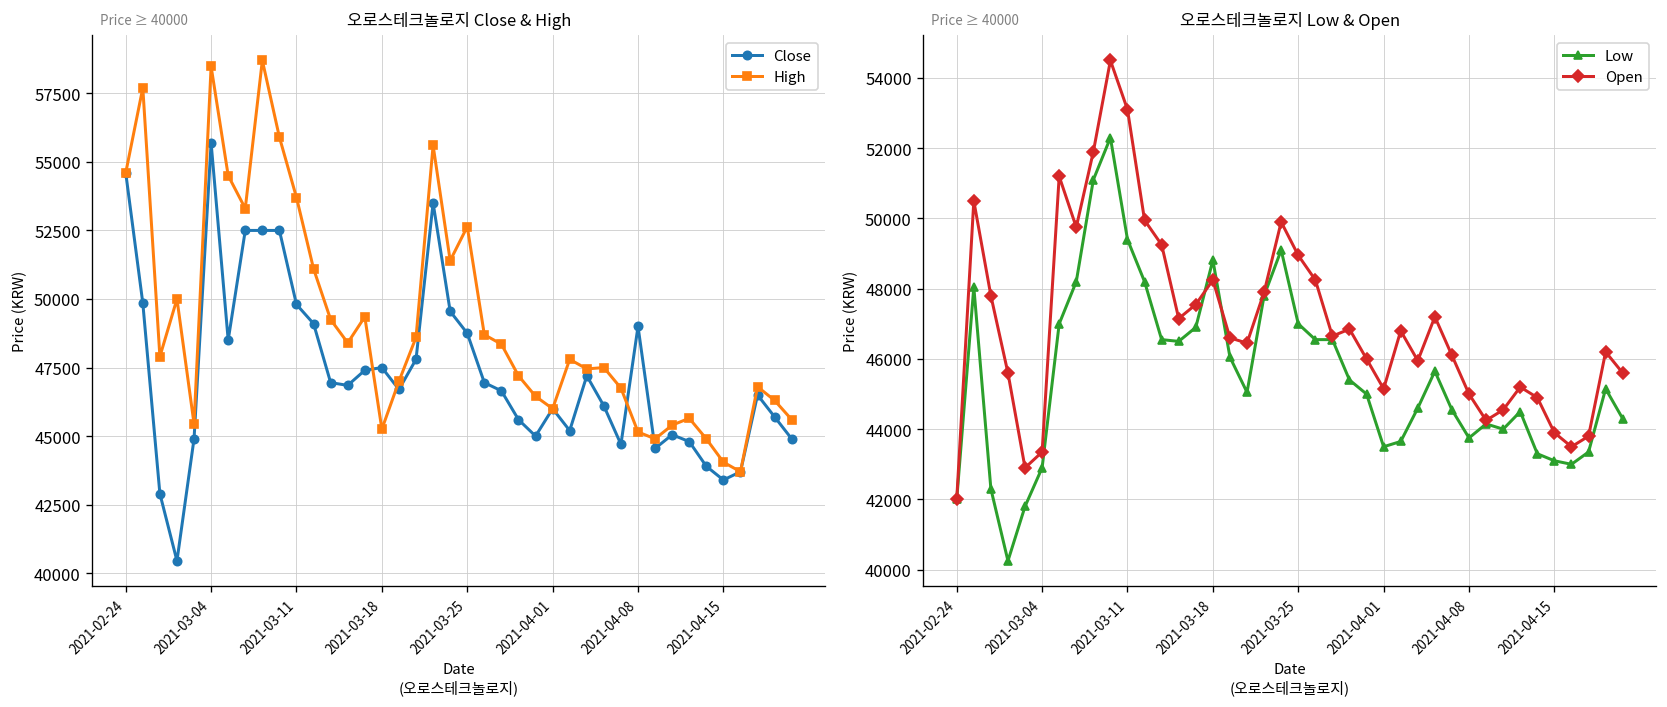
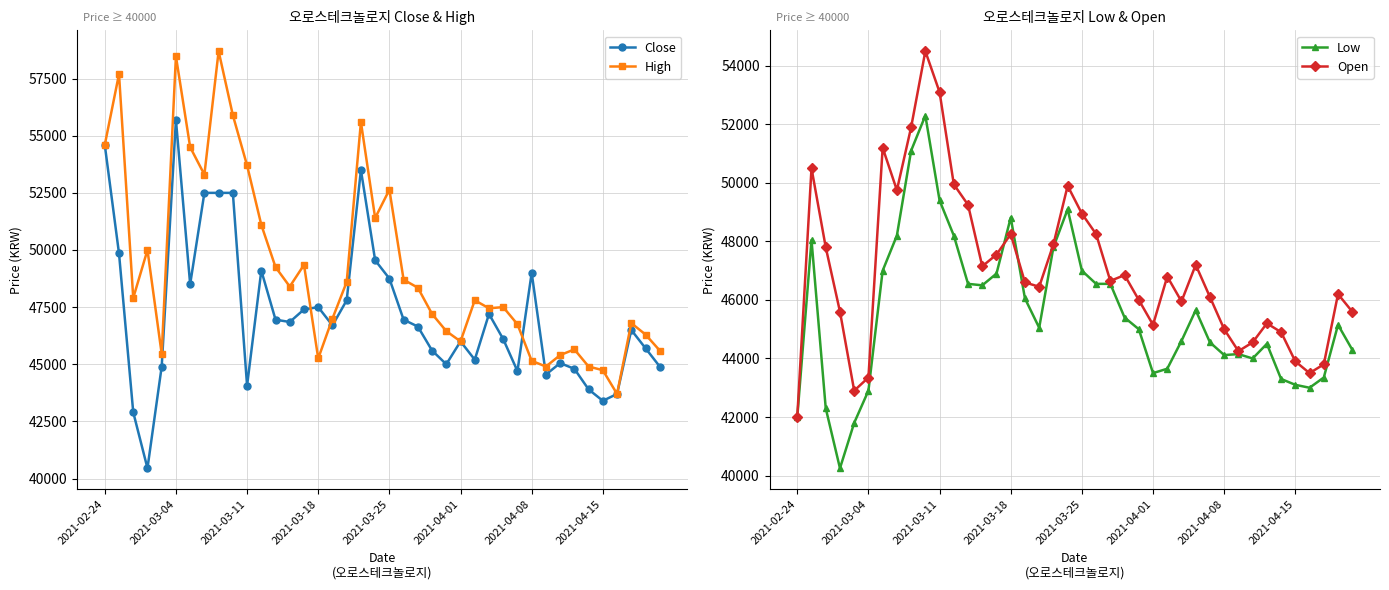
  {
    "오로스테크놀로지 Close & High": {
      "Close": {
        "2021-03-04": 55700,
-       "2021-03-11": 49800,
+       "2021-03-11": 44100,
        "2021-03-18": 47500,
        "2021-03-25": 48800,
        "2021-04-08": 49000,
        "2021-04-15": 43400
      },
      "High": {
        "2021-03-04": 58500,
        "2021-03-11": 53700,
        "2021-03-18": 45300,
        "2021-03-25": 52600,
        "2021-04-08": 45200,
-       "2021-04-15": 44100
+       "2021-04-15": 44700
      }
    },
    "오로스테크놀로지 Low & Open": {
      "Low": {
        "2021-03-04": 42900,
        "2021-03-11": 49400,
        "2021-03-18": 48800,
        "2021-03-25": 47000,
        "2021-04-01": 43500,
-       "2021-04-08": 43800,
+       "2021-04-08": 44100,
        "2021-04-15": 43100
      },
      "Open": {
        "2021-03-04": 43400,
        "2021-03-11": 53100,
        "2021-03-18": 48300,
        "2021-03-25": 49000,
        "2021-04-01": 45200,
        "2021-04-08": 45000,
        "2021-04-15": 43900
      }
    }
  }
